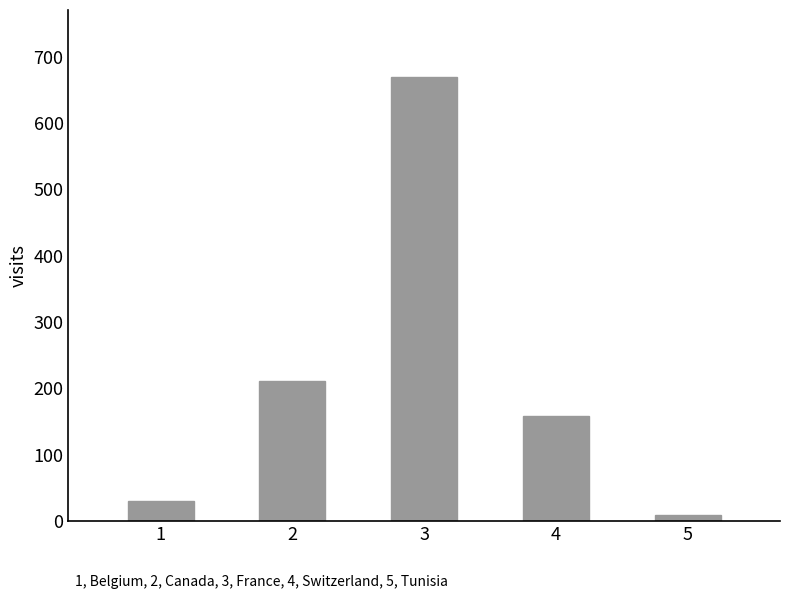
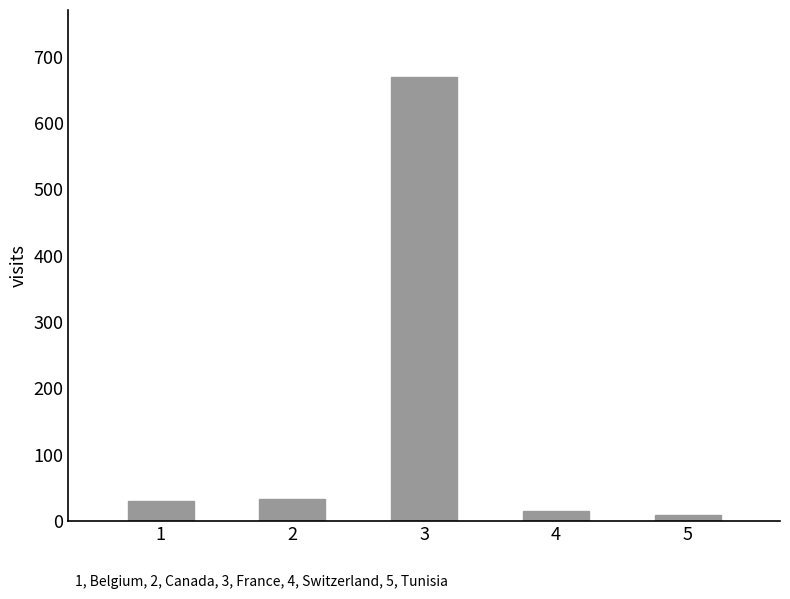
  {
    "1": 30,
-   "2": 210,
+   "2": 30,
    "3": 670,
-   "4": 160,
+   "4": 20,
    "5": 10
  }
